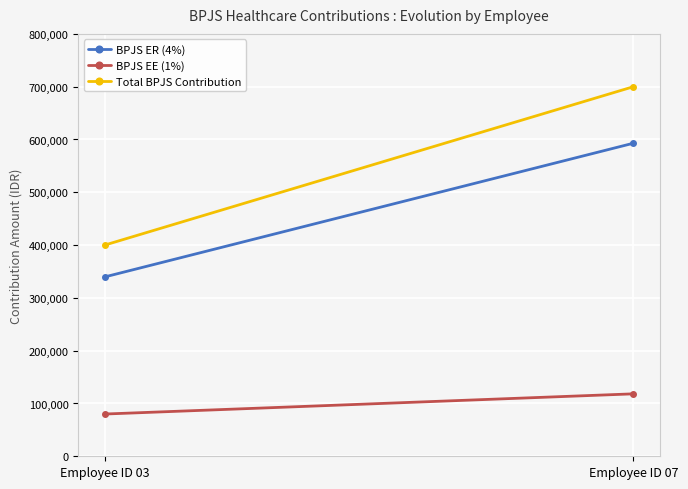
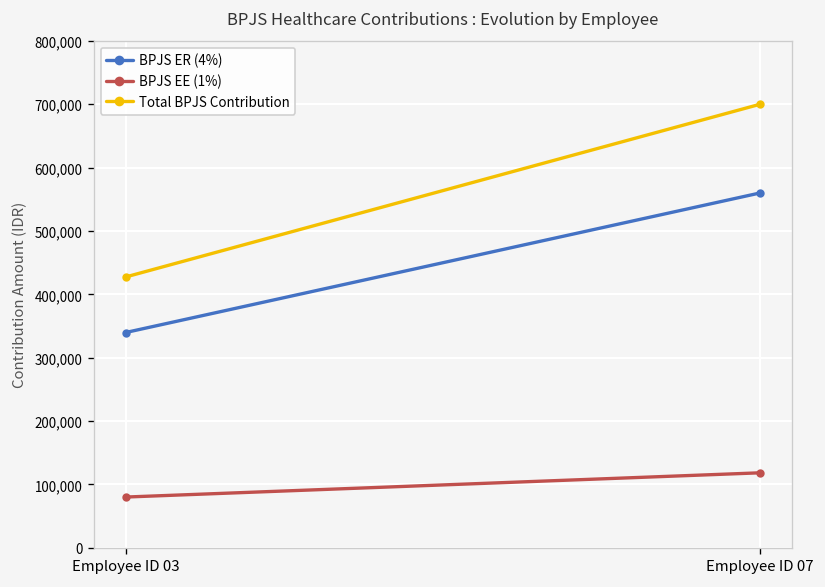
  {
    "BPJS ER (4%)": {
      "Employee ID 03": "340,000",
-     "Employee ID 07": "590,000"
+     "Employee ID 07": "560,000"
    },
    "BPJS EE (1%)": {
      "Employee ID 03": "80,000",
      "Employee ID 07": "120,000"
    },
    "Total BPJS Contribution": {
-     "Employee ID 03": "400,000",
+     "Employee ID 03": "430,000",
      "Employee ID 07": "700,000"
    }
  }
